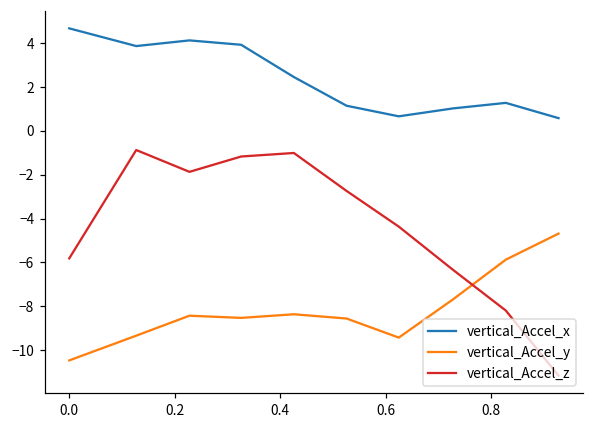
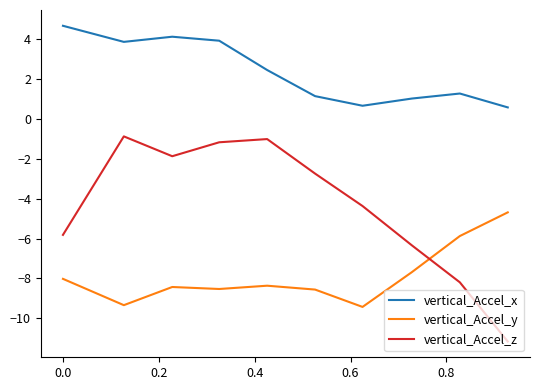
  {
    "vertical_Accel_x": {
      "0.0": 4.7
    },
    "vertical_Accel_y": {
-     "0.0": -10.5
+     "0.0": -8.0
    },
    "vertical_Accel_z": {
      "0.0": -5.8
    }
  }
